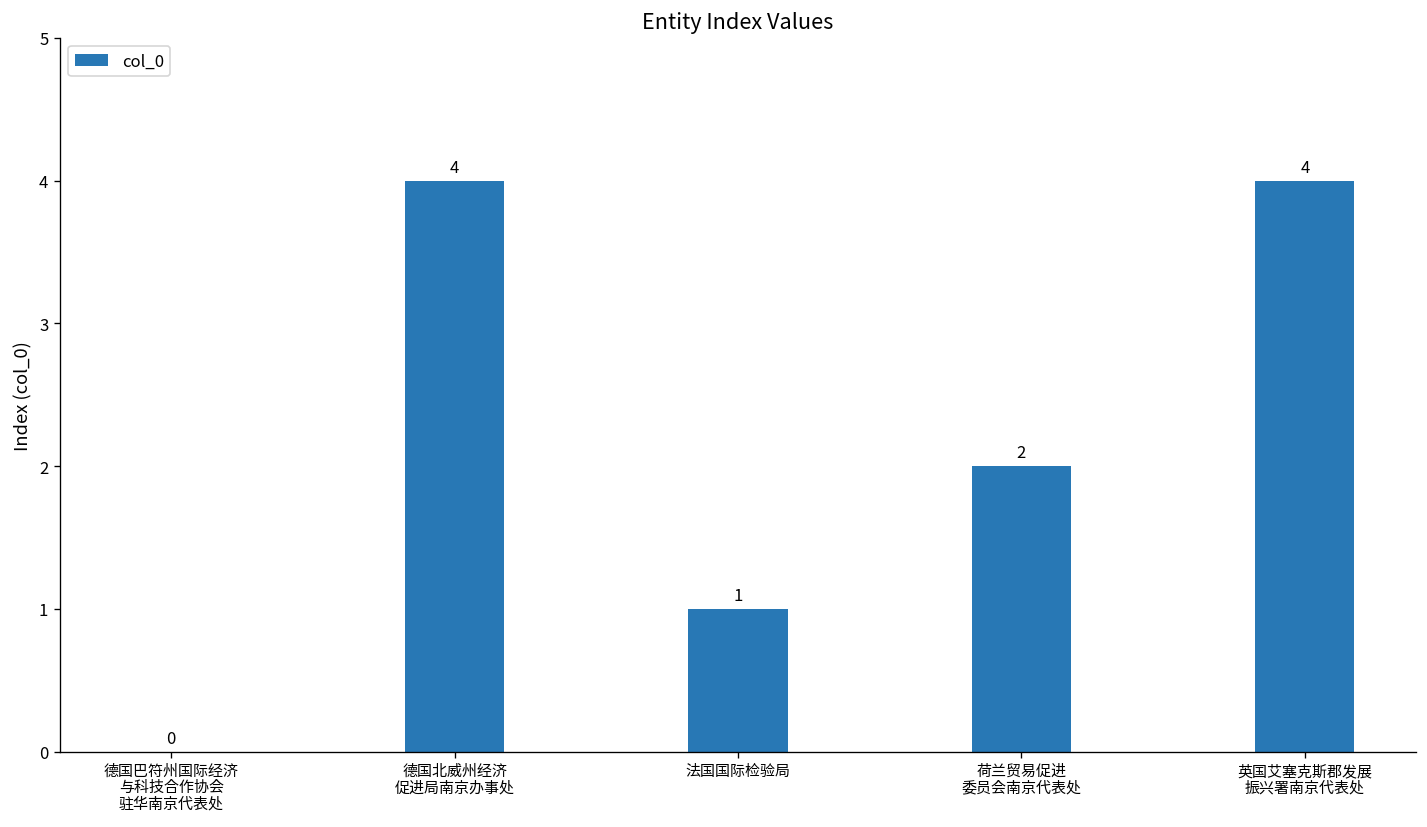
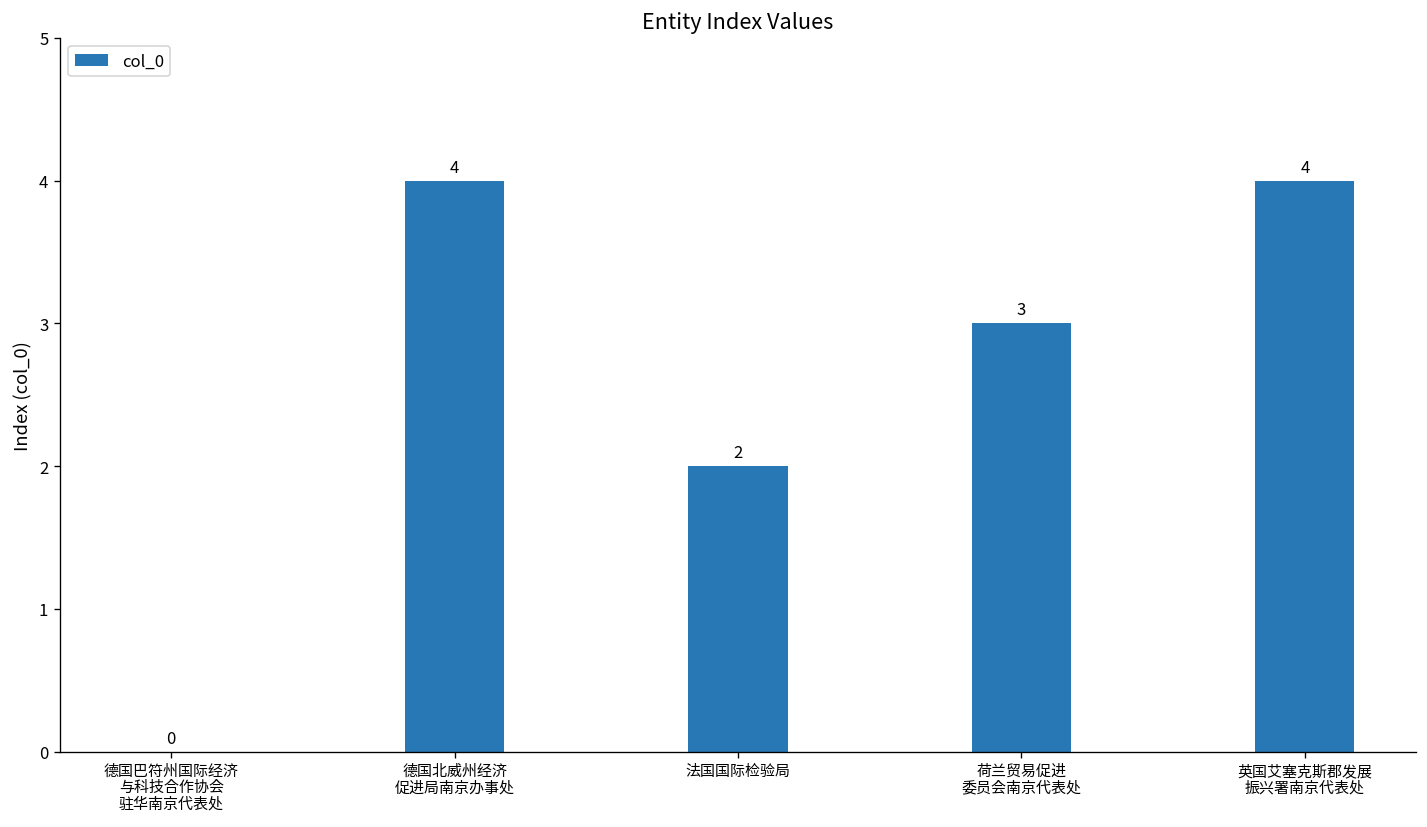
  {
    "德国巴符州国际经济 与科技合作协会 驻华南京代表处": 0,
    "德国北威州经济 促进局南京办事处": 4,
-   "法国国际检验局": 1,
-   "荷兰贸易促进 委员会南京代表处": 2,
+   "法国国际检验局": 2,
+   "荷兰贸易促进 委员会南京代表处": 3,
    "英国艾塞克斯郡发展 振兴署南京代表处": 4
  }
